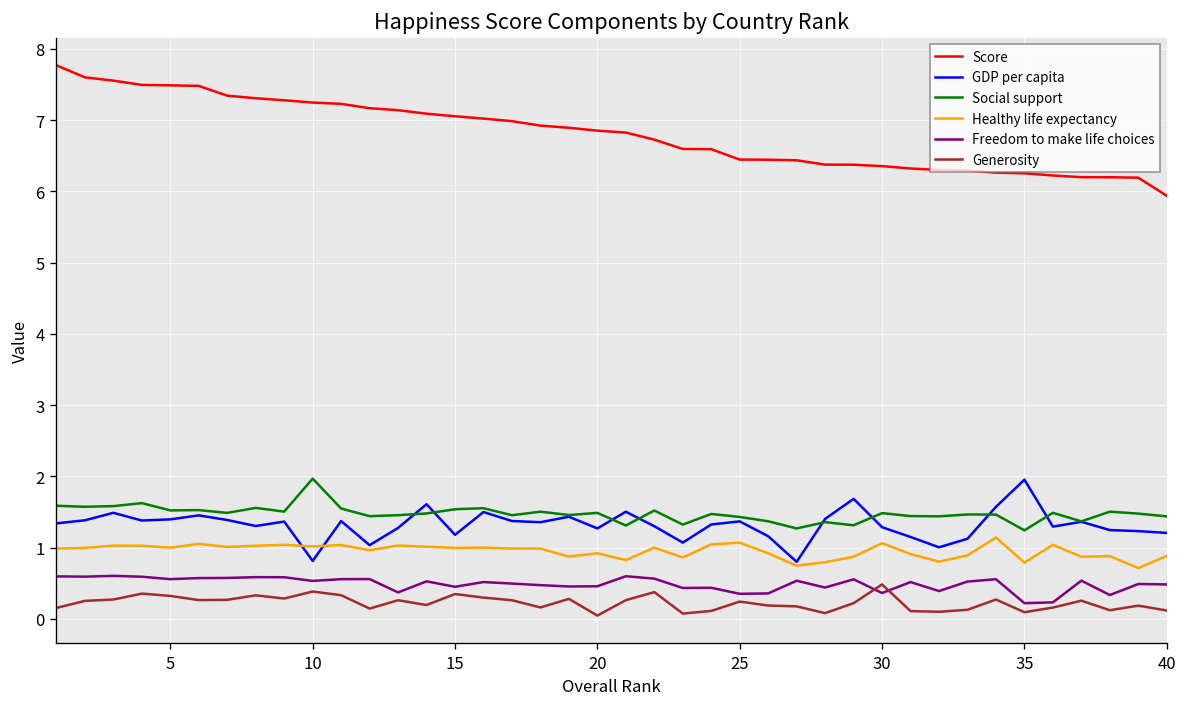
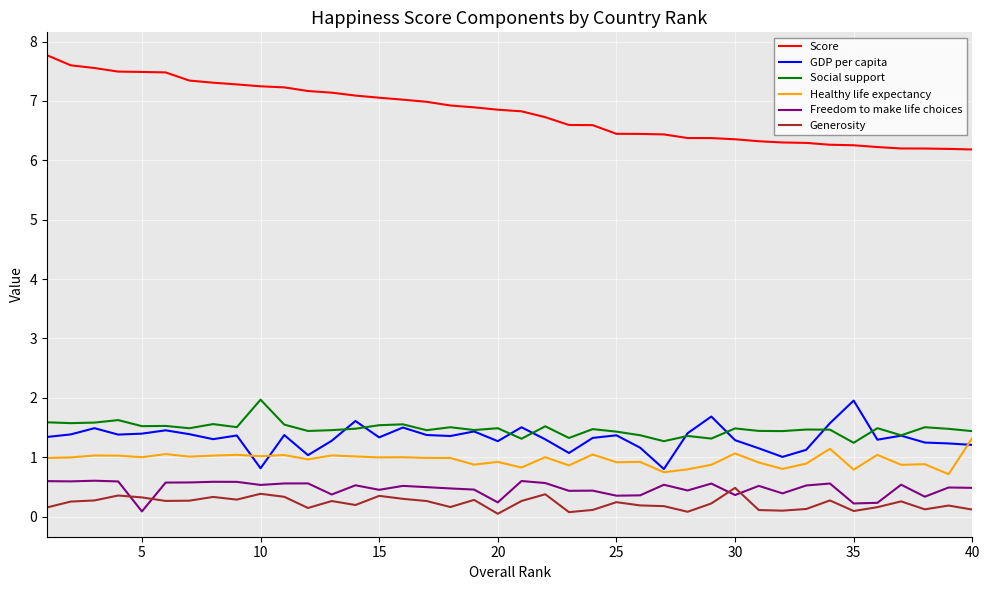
  {
    "Score": {
      "5": 7.5,
      "10": 7.2,
      "15": 7.1,
      "20": 6.9,
      "25": 6.4,
      "30": 6.4,
      "35": 6.3,
-     "40": 5.9
+     "40": 6.2
    },
    "GDP per capita": {
      "5": 1.4,
      "10": 0.8,
-     "15": 1.2,
+     "15": 1.3,
      "20": 1.3,
      "25": 1.4,
      "30": 1.3,
      "35": 2.0,
      "40": 1.2
    },
    "Social support": {
      "5": 1.5,
      "10": 2.0,
      "15": 1.5,
      "20": 1.5,
      "25": 1.4,
      "30": 1.5,
      "35": 1.2,
      "40": 1.4
    },
    "Healthy life expectancy": {
      "5": 1.0,
      "10": 1.0,
      "15": 1.0,
      "20": 0.9,
-     "25": 1.1,
+     "25": 0.9,
      "30": 1.1,
      "35": 0.8,
-     "40": 0.9
+     "40": 1.3
    },
    "Freedom to make life choices": {
-     "5": 0.6,
+     "5": 0.1,
      "10": 0.5,
      "15": 0.5,
-     "20": 0.5,
+     "20": 0.2,
      "25": 0.4,
      "30": 0.4,
      "35": 0.2,
      "40": 0.5
    },
    "Generosity": {
      "5": 0.3,
      "10": 0.4,
      "15": 0.3,
      "20": 0.0,
      "25": 0.2,
      "30": 0.5,
      "35": 0.1,
      "40": 0.1
    }
  }
